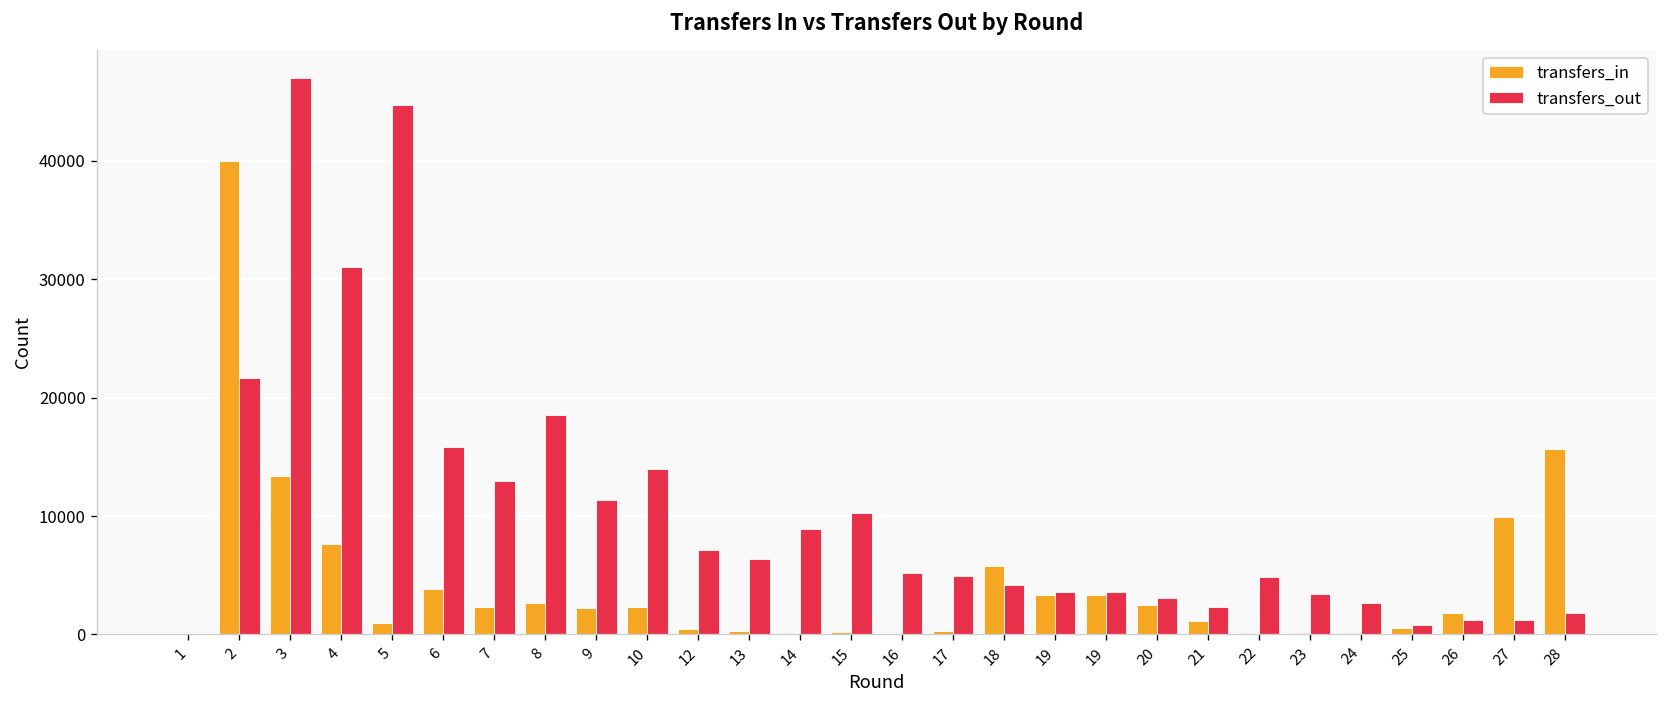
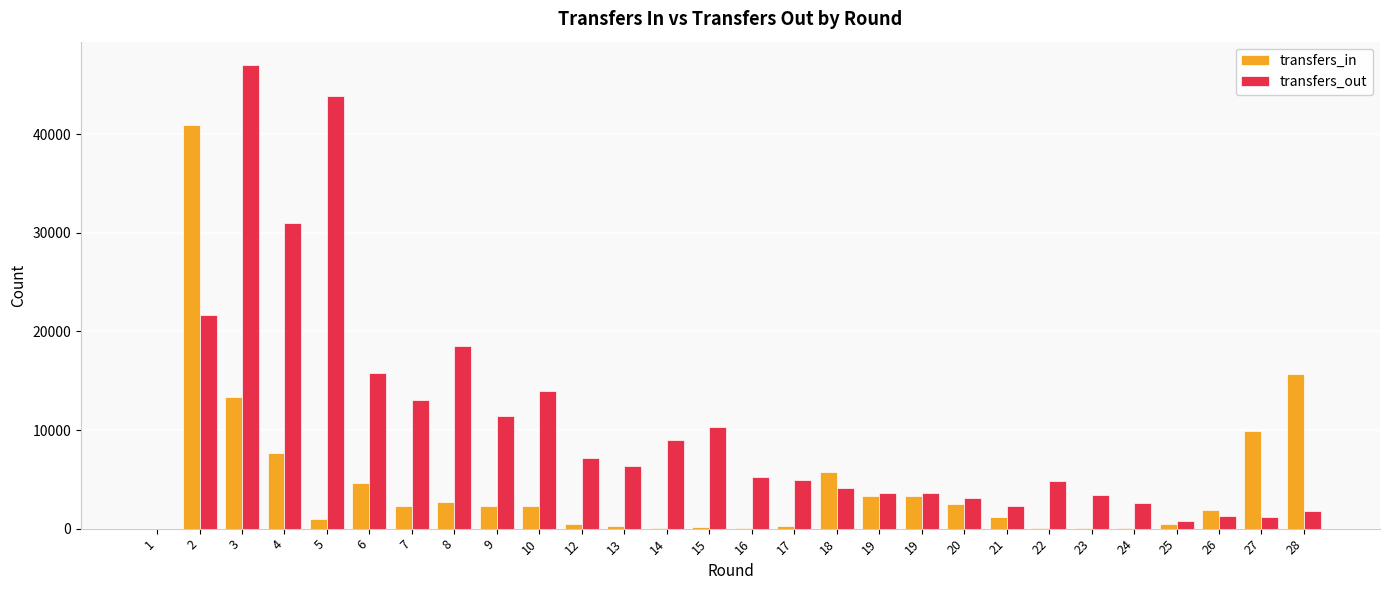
  {
    "transfers_in": {
      "1": 0,
-     "2": 40000,
+     "2": 41000,
      "3": 13000,
      "4": 8000,
      "5": 1000,
-     "6": 4000,
+     "6": 5000,
      "7": 2000,
      "8": 3000,
      "9": 2000,
      "10": 2000,
      "12": 0,
      "13": 0,
      "17": 0,
      "18": 6000,
      "20": 3000,
      "21": 1000,
      "25": 1000,
      "26": 2000,
      "27": 10000,
      "28": 16000
    },
    "transfers_out": {
      "1": 0,
      "2": 22000,
      "3": 47000,
      "4": 31000,
-     "5": 45000,
+     "5": 44000,
      "6": 16000,
      "7": 13000,
      "8": 18000,
      "9": 11000,
      "10": 14000,
      "12": 7000,
      "13": 6000,
      "14": 9000,
      "15": 10000,
      "16": 5000,
      "17": 5000,
      "18": 4000,
      "20": 3000,
      "21": 2000,
      "22": 5000,
      "23": 3000,
      "24": 3000,
      "25": 1000,
      "26": 1000,
      "27": 1000,
      "28": 2000
    }
  }
